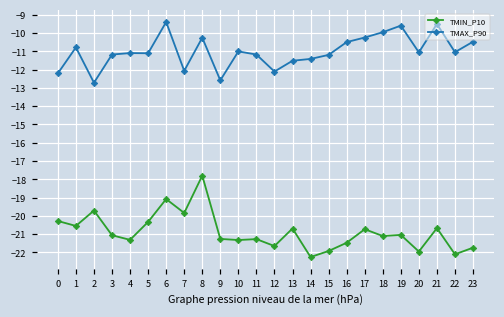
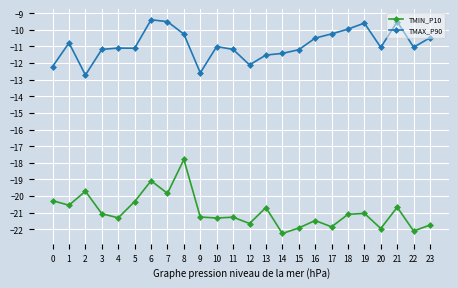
  {
    "TMIN_P10": {
      "0": -20.3,
      "1": -20.6,
      "2": -19.7,
      "3": -21.1,
      "4": -21.3,
      "5": -20.3,
      "6": -19.1,
      "7": -19.8,
      "8": -17.8,
      "9": -21.3,
      "10": -21.3,
      "11": -21.3,
      "12": -21.7,
      "13": -20.7,
      "14": -22.3,
      "15": -21.9,
      "16": -21.5,
-     "17": -20.7,
+     "17": -21.9,
      "18": -21.1,
      "19": -21.0,
      "20": -22.0,
      "21": -20.7,
      "22": -22.1,
      "23": -21.7
    },
    "TMAX_P90": {
      "0": -12.2,
      "1": -10.8,
      "2": -12.7,
      "3": -11.2,
      "4": -11.1,
      "5": -11.1,
      "6": -9.4,
-     "7": -12.1,
+     "7": -9.5,
      "8": -10.3,
      "9": -12.6,
      "10": -11.0,
      "11": -11.2,
      "12": -12.1,
      "13": -11.5,
      "14": -11.4,
      "15": -11.2,
      "16": -10.5,
      "17": -10.3,
      "18": -10.0,
      "19": -9.6,
      "20": -11.1,
      "22": -11.1,
      "23": -10.5
    }
  }
